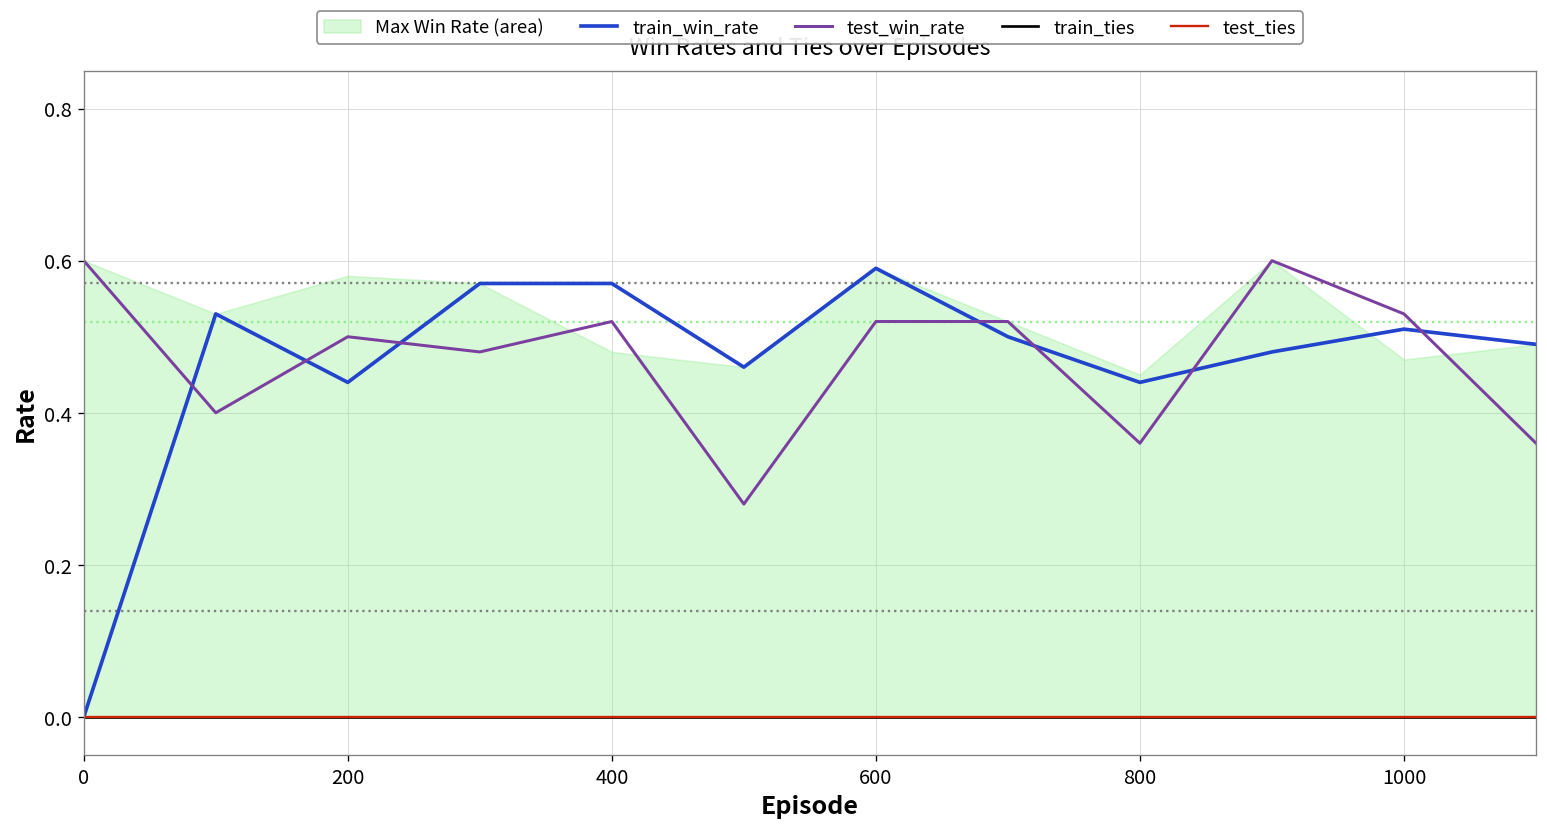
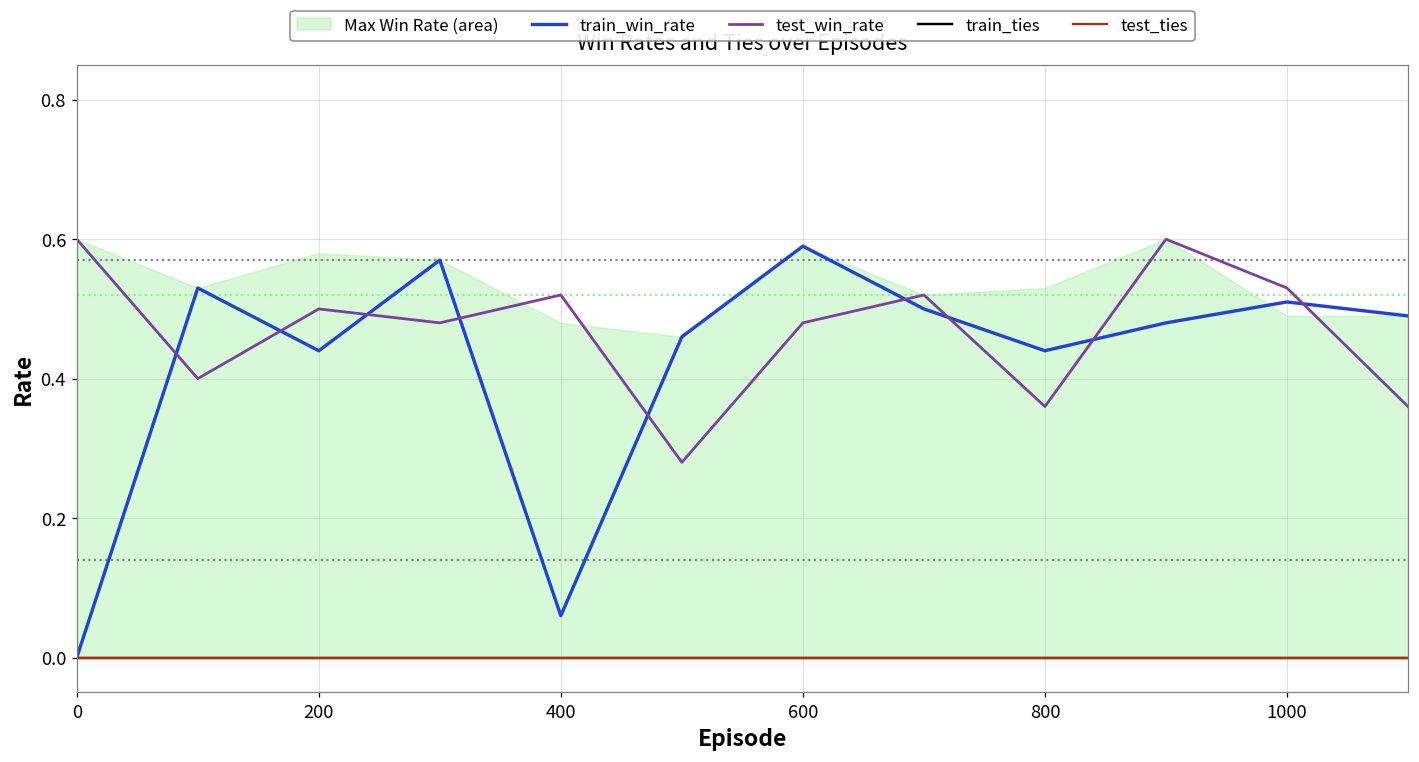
  {
    "Max Win Rate (area)": {
      "200": 0.58,
      "400": 0.48,
-     "800": 0.45,
-     "1000": 0.47
+     "800": 0.53,
+     "1000": 0.49
    },
    "train_win_rate": {
      "200": 0.44,
-     "400": 0.57,
+     "400": 0.06,
      "800": 0.44,
      "1000": 0.51
    },
    "test_win_rate": {
      "200": 0.50,
      "400": 0.52,
-     "600": 0.52,
+     "600": 0.48,
      "800": 0.36,
      "1000": 0.53
    },
    "test_ties": {
      "200": 0.00,
      "400": 0.00,
      "600": 0.00,
      "800": 0.00,
      "1000": 0.00
    }
  }
